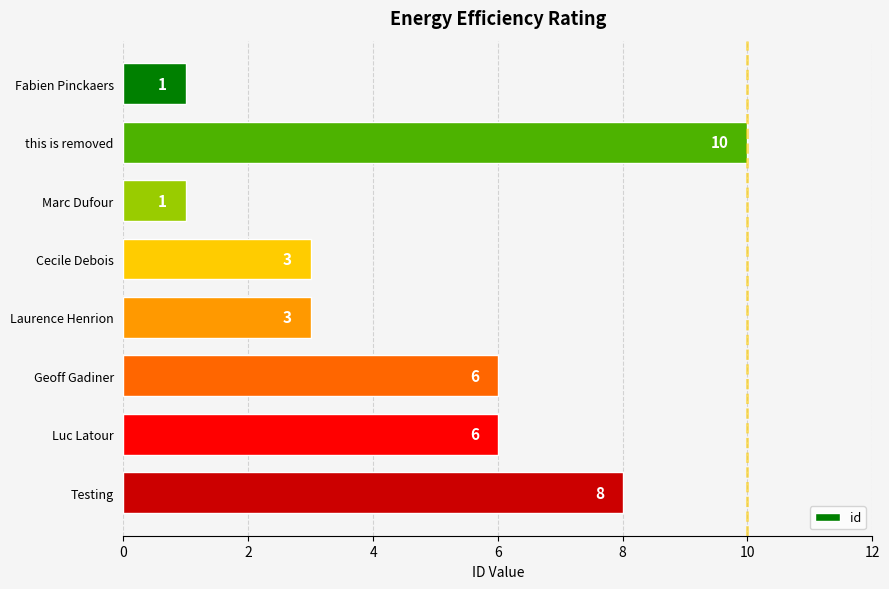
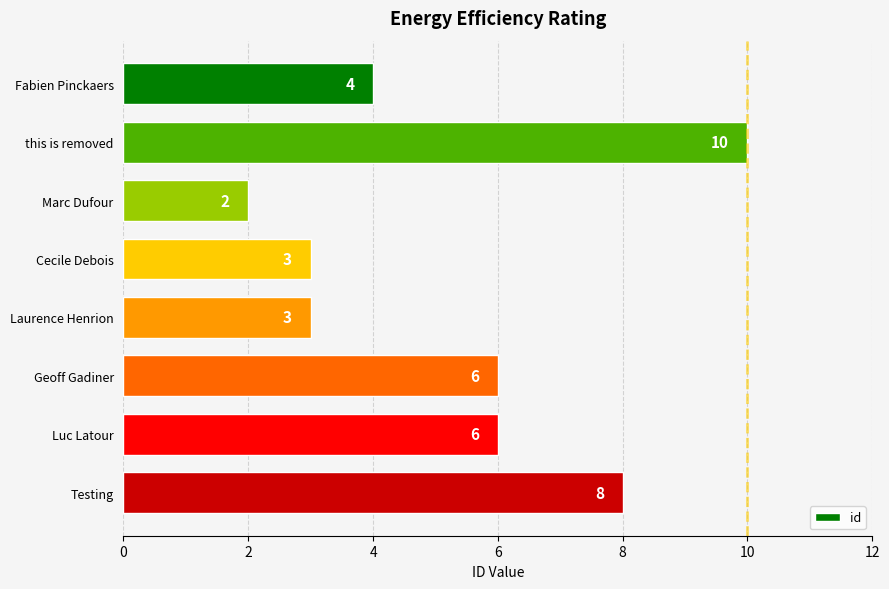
  {
-   "Fabien Pinckaers": 1,
+   "Fabien Pinckaers": 4,
    "this is removed": 10,
-   "Marc Dufour": 1,
+   "Marc Dufour": 2,
    "Cecile Debois": 3,
    "Laurence Henrion": 3,
    "Geoff Gadiner": 6,
    "Luc Latour": 6,
    "Testing": 8
  }
